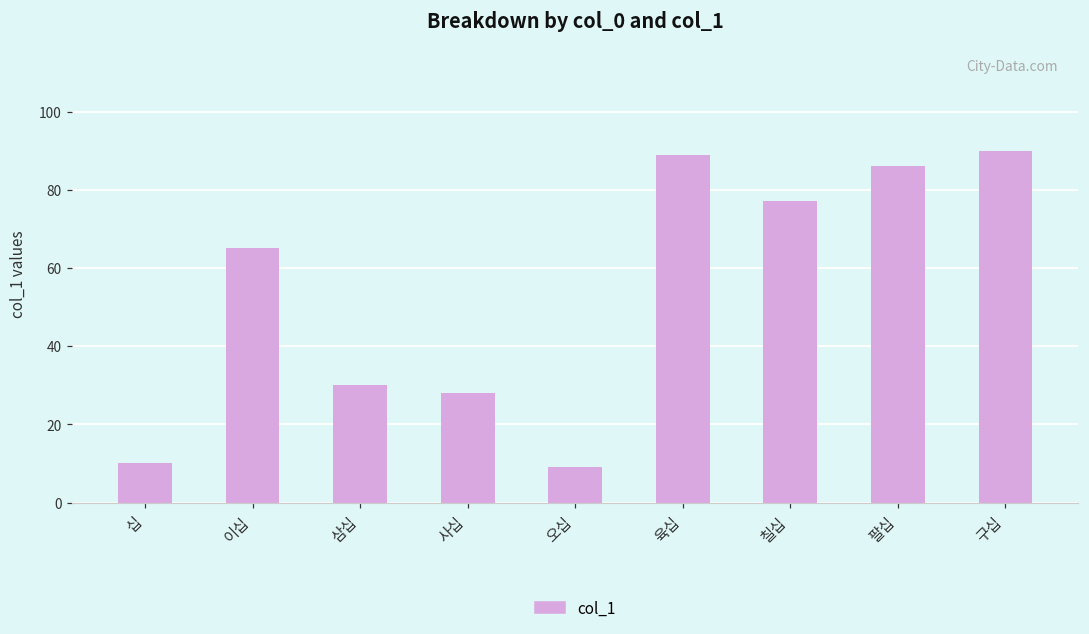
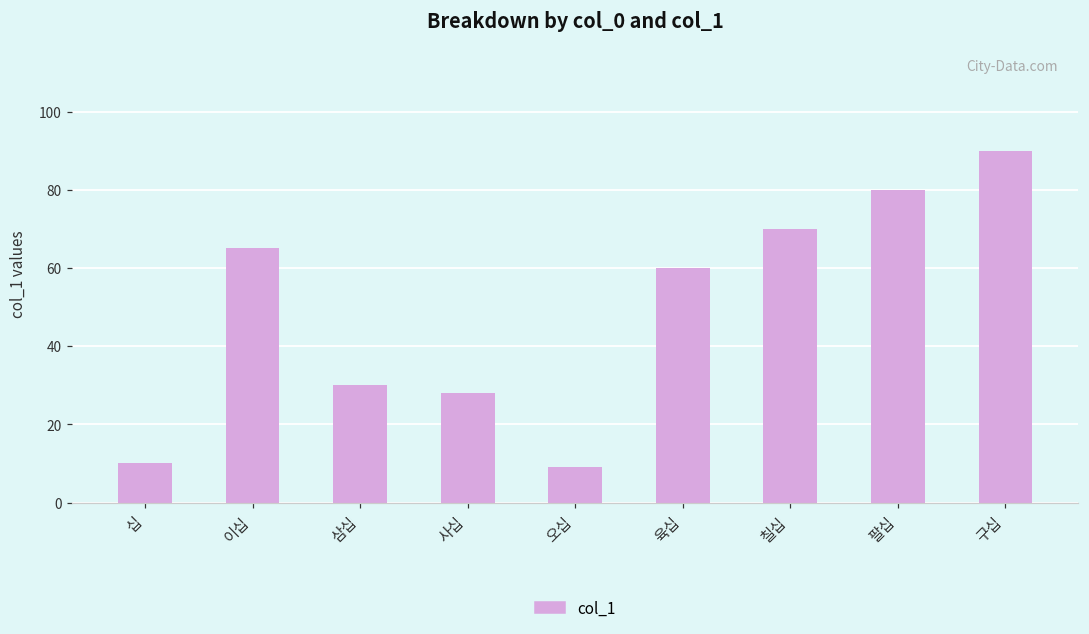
  {
    "십": 10,
    "이십": 65,
    "삼십": 30,
    "사십": 28,
    "오십": 9,
-   "육십": 89,
-   "칠십": 77,
-   "팔십": 86,
+   "육십": 60,
+   "칠십": 70,
+   "팔십": 80,
    "구십": 90
  }
